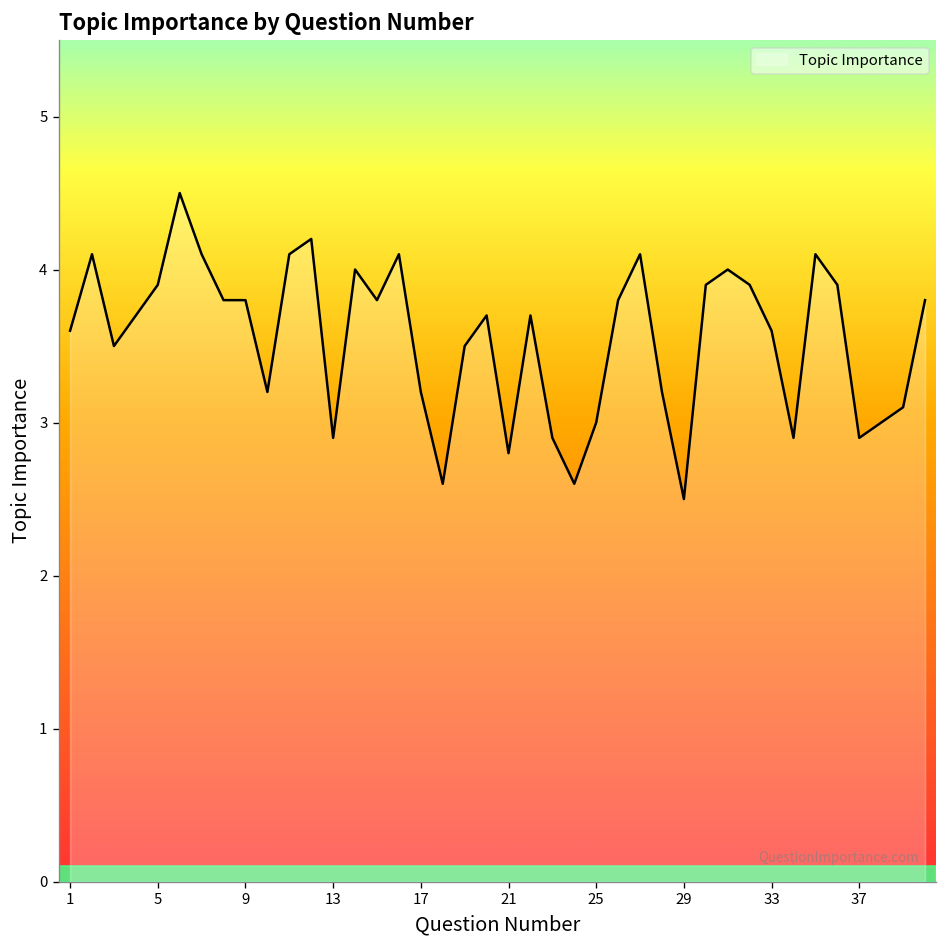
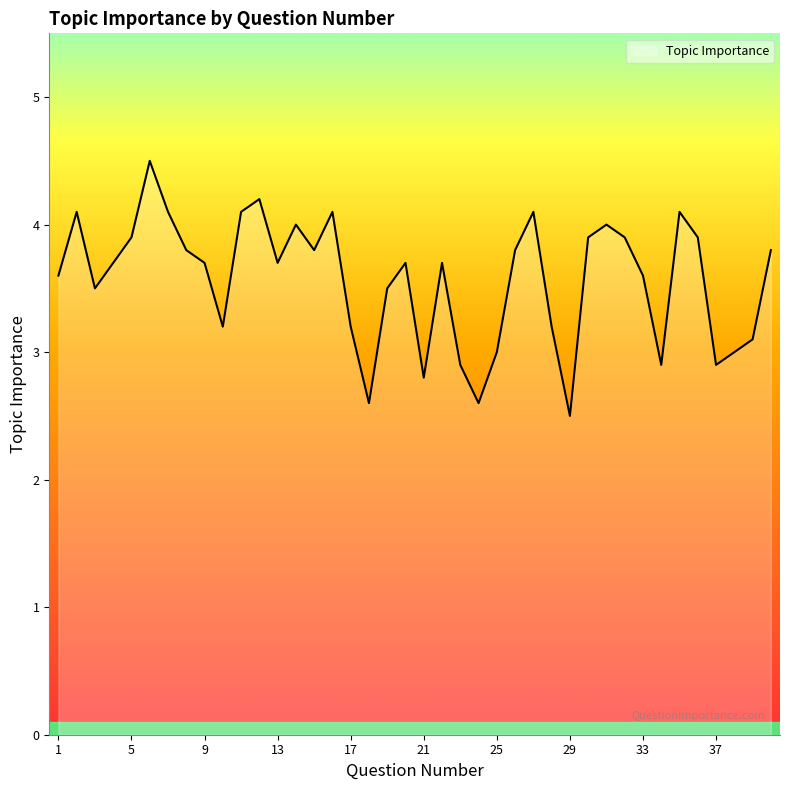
  {
    "1": 3.6,
    "5": 3.9,
-   "9": 3.8,
-   "13": 2.9,
+   "9": 3.7,
+   "13": 3.7,
    "17": 3.2,
    "21": 2.8,
    "25": 3.0,
    "29": 2.5,
    "33": 3.6,
    "37": 2.9
  }
